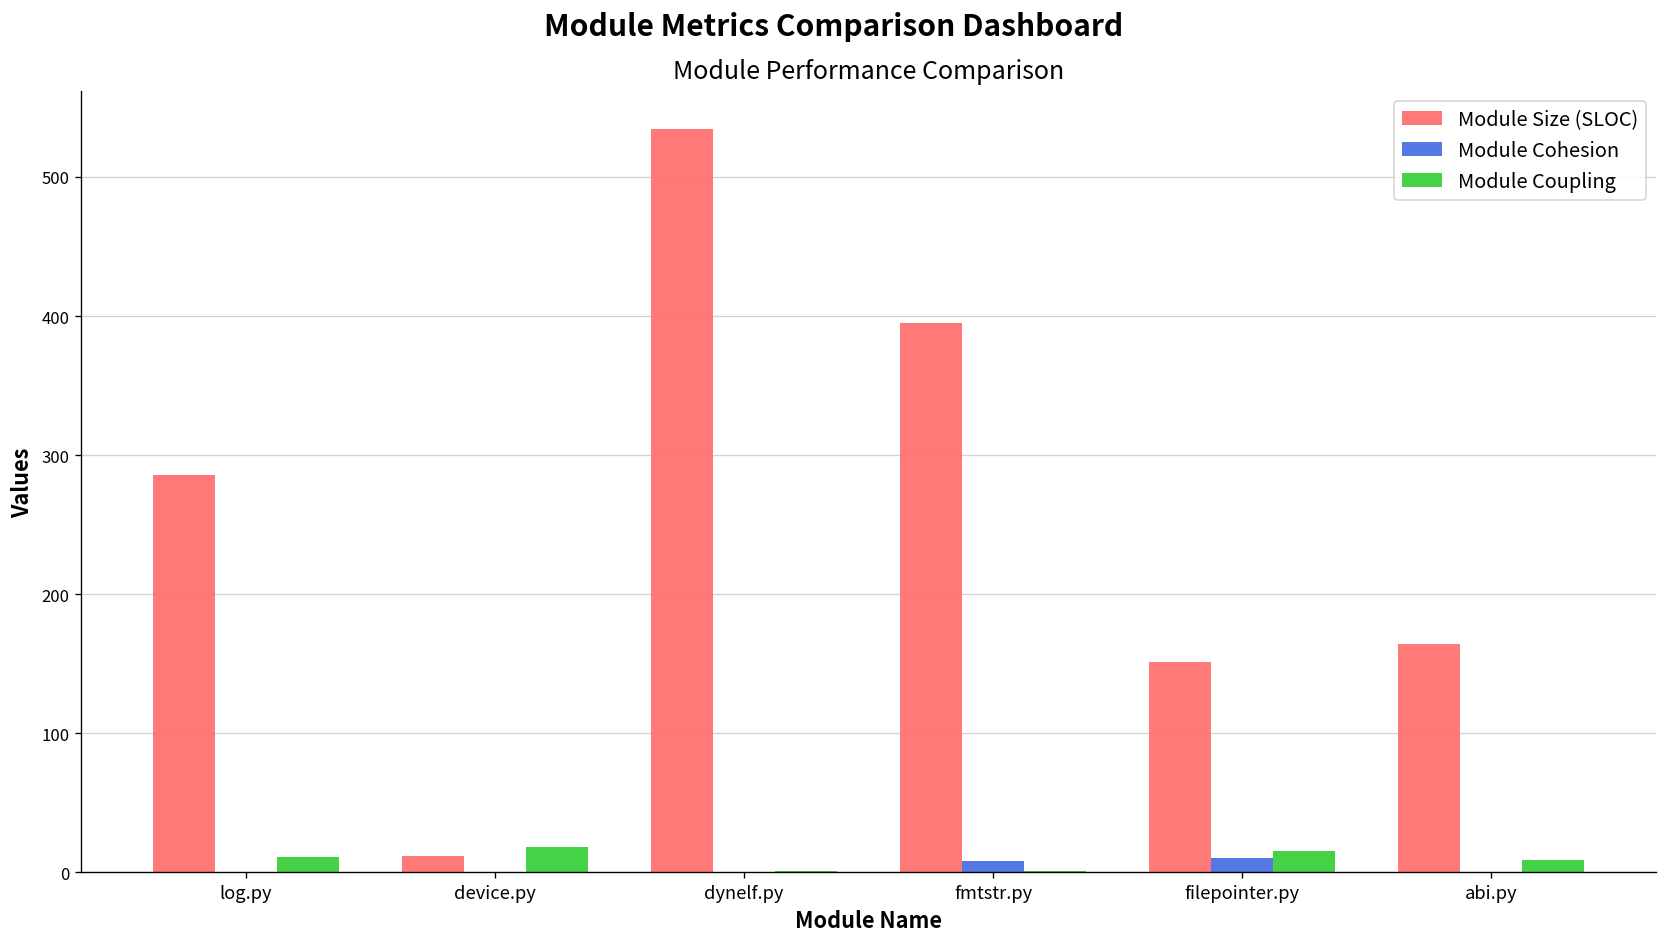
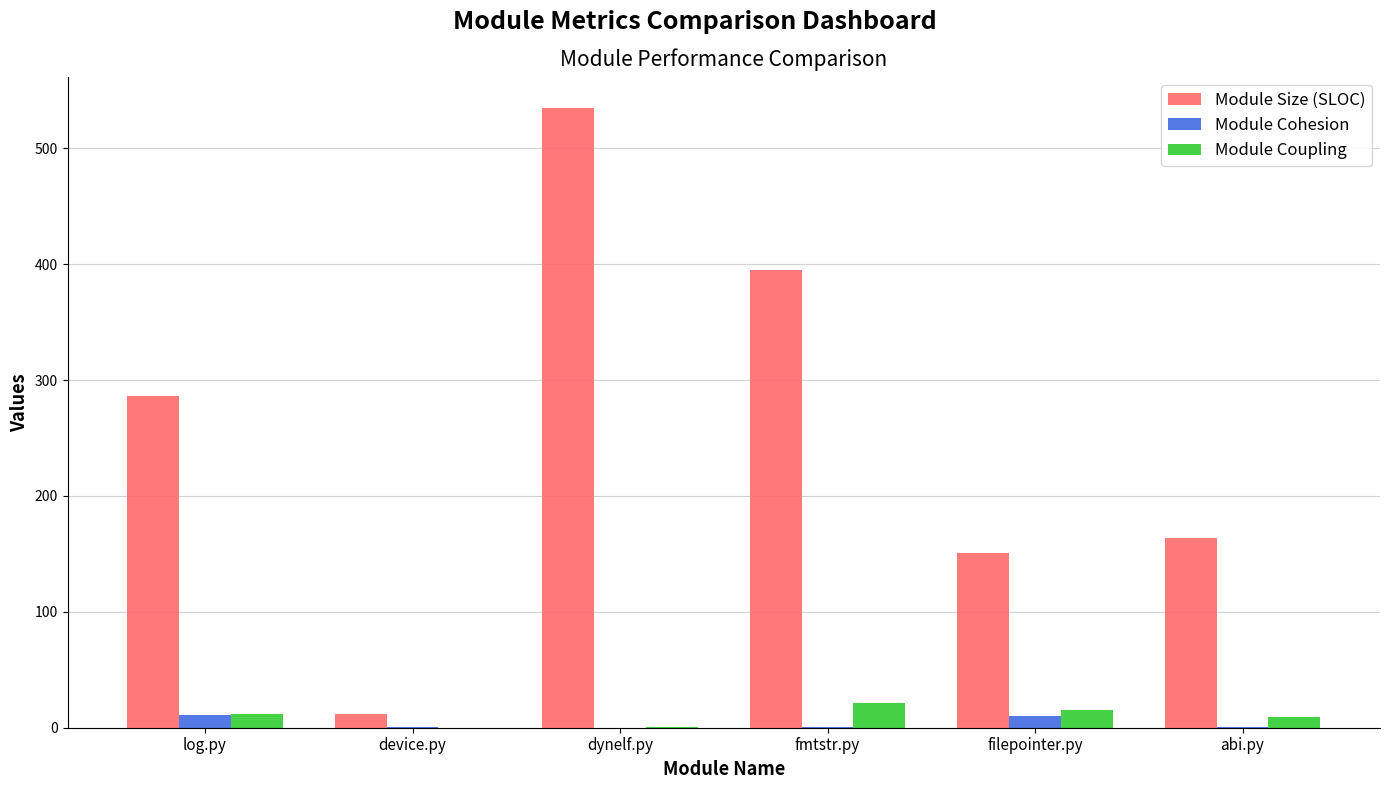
  {
    "Module Size (SLOC)": {
      "log.py": 286,
      "device.py": 12,
      "dynelf.py": 535,
      "fmtstr.py": 395,
      "filepointer.py": 151,
      "abi.py": 164
    },
    "Module Cohesion": {
-     "log.py": 0,
-     "fmtstr.py": 8,
+     "log.py": 11,
+     "fmtstr.py": 1,
      "filepointer.py": 11
    },
    "Module Coupling": {
      "log.py": 11,
-     "device.py": 18,
-     "fmtstr.py": 1,
+     "device.py": 0,
+     "fmtstr.py": 22,
      "filepointer.py": 16,
      "abi.py": 9
    }
  }
